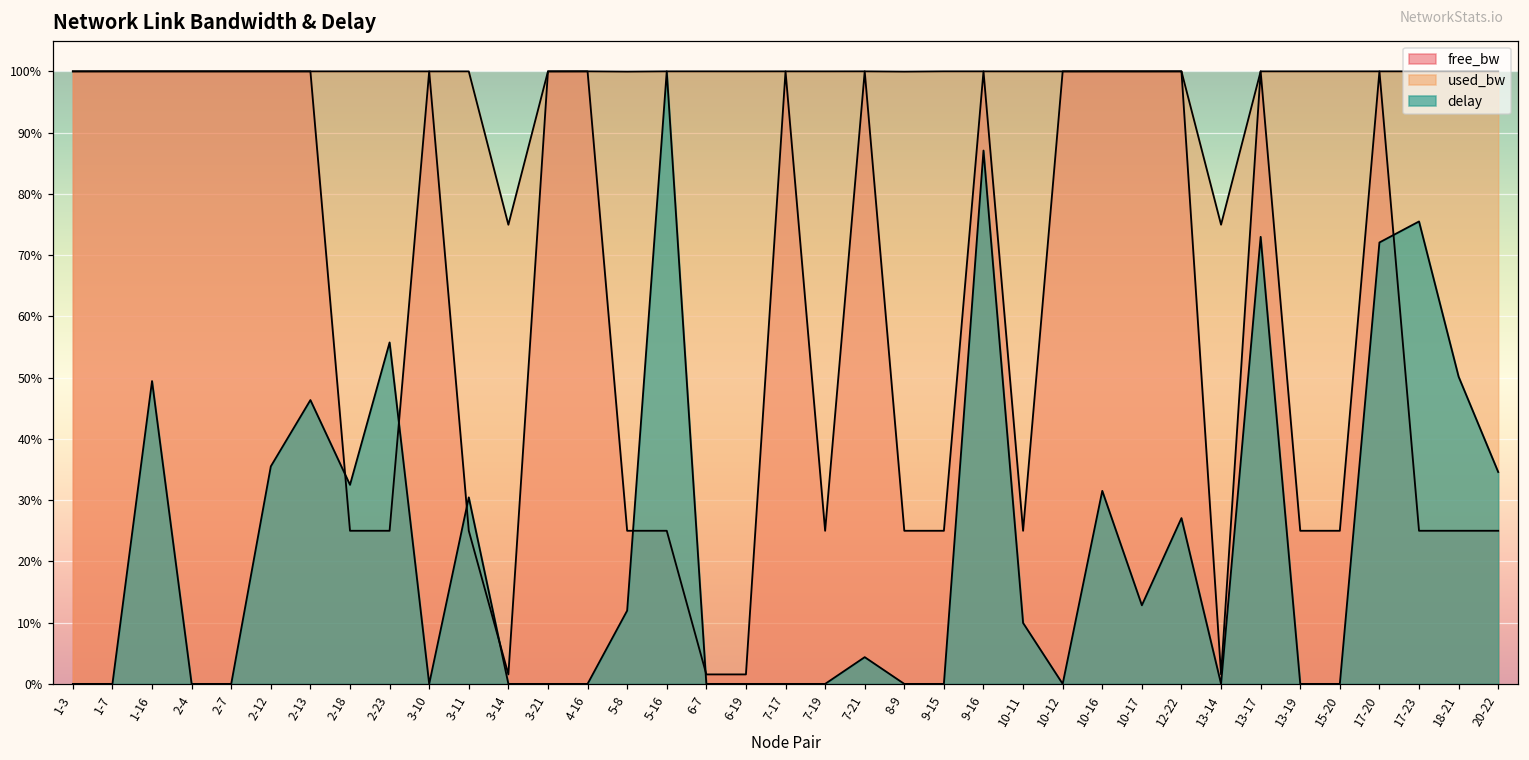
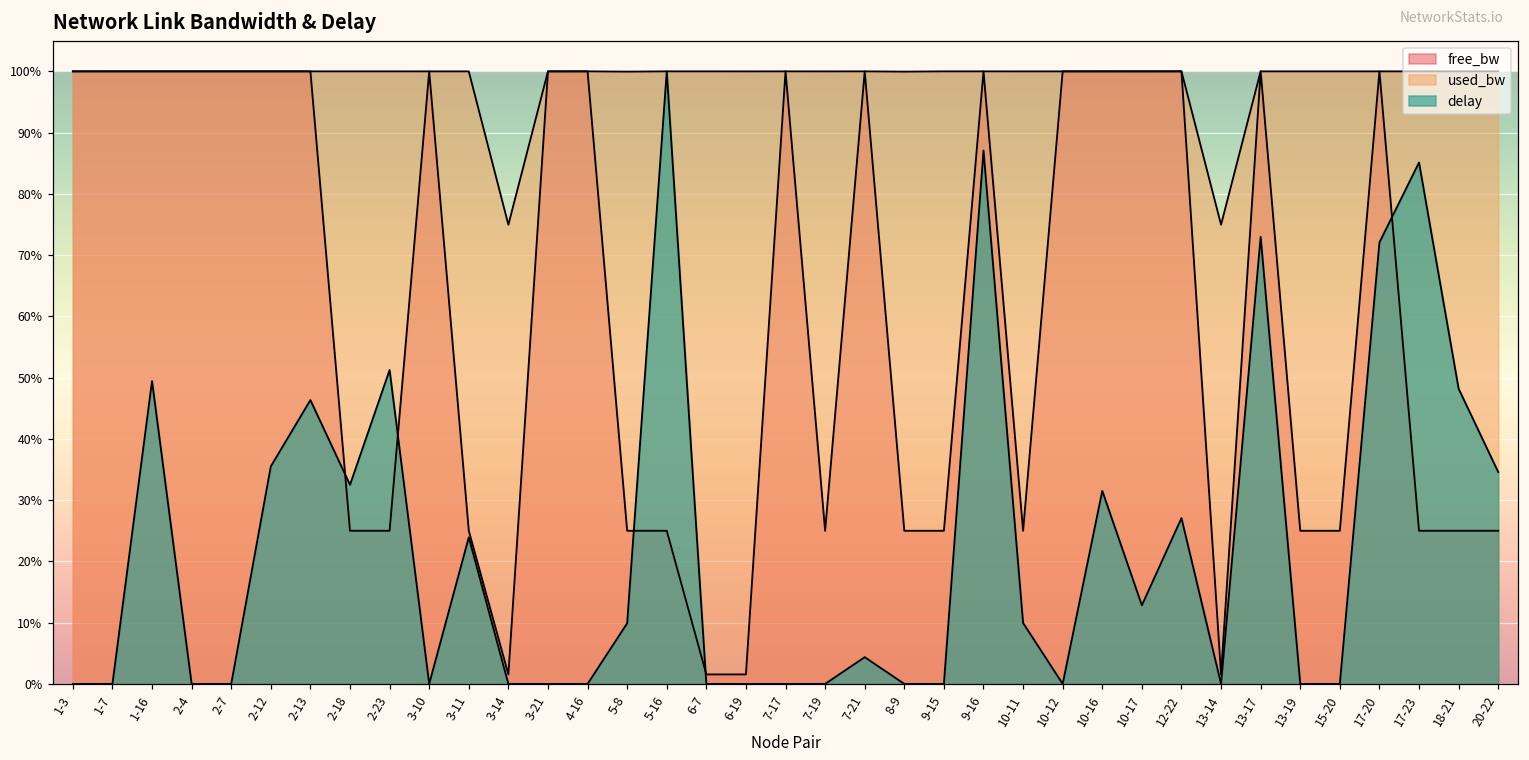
  {
    "delay": {
      "1-3": "0%",
      "1-7": "0%",
      "1-16": "49%",
      "2-4": "0%",
      "2-7": "0%",
      "2-12": "36%",
      "2-13": "46%",
      "2-18": "32%",
-     "2-23": "56%",
+     "2-23": "51%",
      "3-10": "0%",
-     "3-11": "30%",
+     "3-11": "24%",
      "3-14": "0%",
      "3-21": "0%",
      "4-16": "0%",
-     "5-8": "12%",
+     "5-8": "10%",
      "6-7": "0%",
      "6-19": "0%",
      "7-17": "0%",
      "7-19": "0%",
      "7-21": "4%",
      "8-9": "0%",
      "9-15": "0%",
      "9-16": "87%",
      "10-11": "10%",
      "10-12": "0%",
      "10-16": "32%",
      "10-17": "13%",
      "12-22": "27%",
      "13-14": "0%",
      "13-17": "73%",
      "13-19": "0%",
      "15-20": "0%",
      "17-20": "72%",
-     "17-23": "75%",
-     "18-21": "50%",
+     "17-23": "85%",
+     "18-21": "48%",
      "20-22": "35%"
    }
  }
